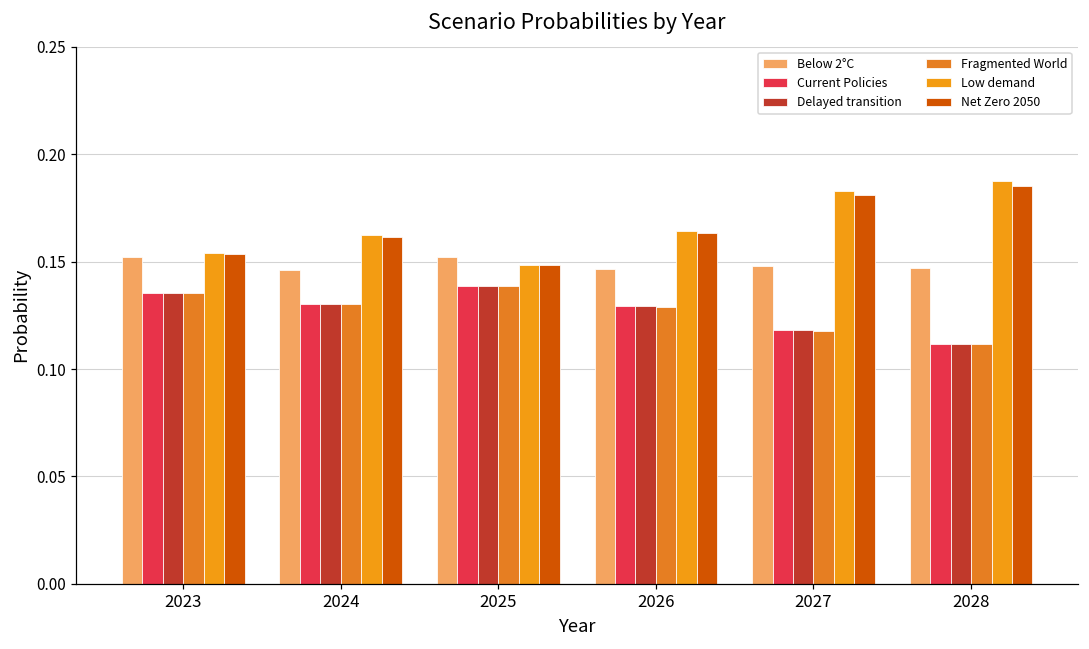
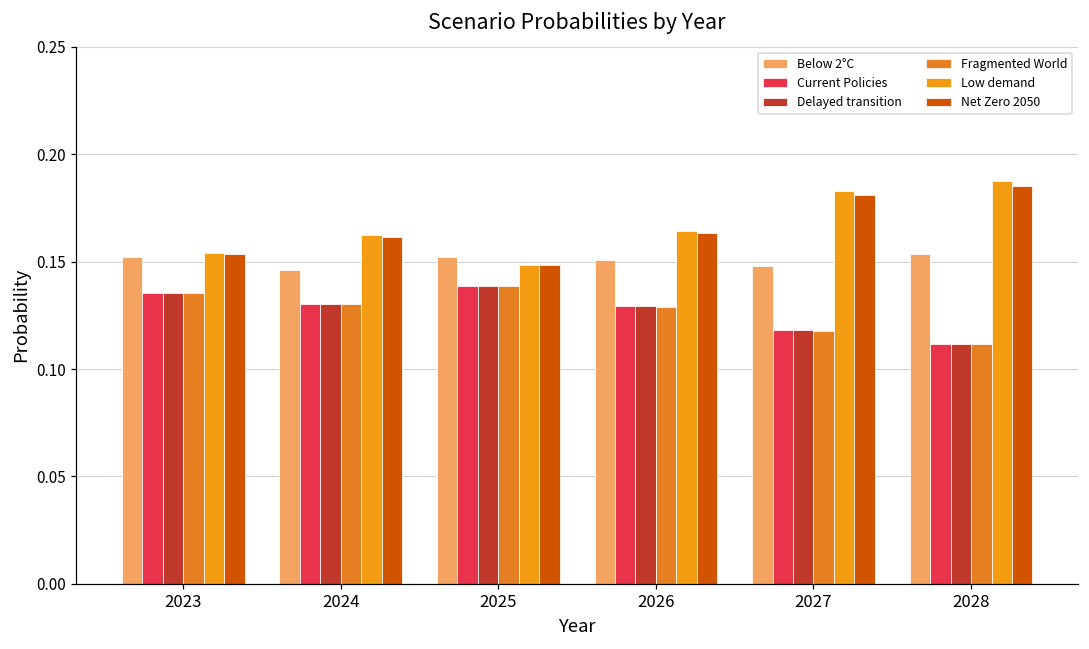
  {
    "Below 2°C": {
      "2023": 0.152,
      "2024": 0.146,
      "2025": 0.152,
-     "2026": 0.146,
+     "2026": 0.151,
      "2027": 0.148,
-     "2028": 0.147
+     "2028": 0.153
    }
  }
